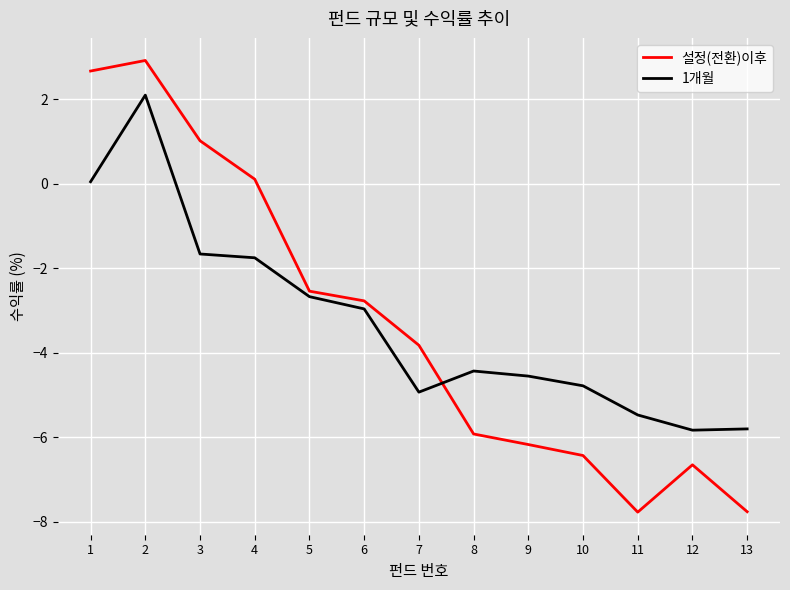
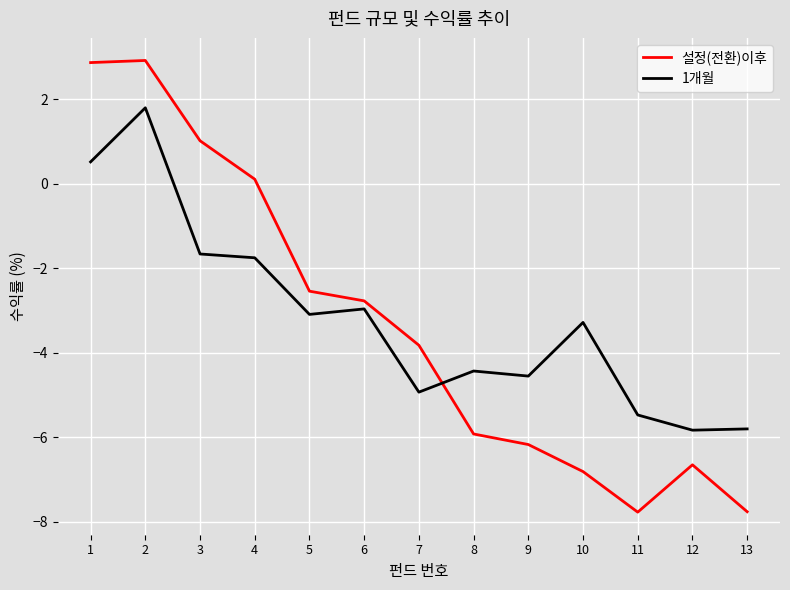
  {
    "설정(전환)이후": {
-     "1": 2.7,
+     "1": 2.9,
      "2": 2.9,
      "3": 1.0,
      "4": 0.1,
      "5": -2.5,
      "6": -2.8,
      "7": -3.8,
      "8": -5.9,
      "9": -6.2,
-     "10": -6.4,
+     "10": -6.8,
      "11": -7.8,
      "12": -6.7,
      "13": -7.8
    },
    "1개월": {
-     "1": 0.1,
-     "2": 2.1,
+     "1": 0.5,
+     "2": 1.8,
      "3": -1.7,
      "4": -1.8,
-     "5": -2.7,
+     "5": -3.1,
      "6": -3.0,
      "7": -4.9,
      "8": -4.4,
      "9": -4.6,
-     "10": -4.8,
+     "10": -3.3,
      "11": -5.5,
      "12": -5.8,
      "13": -5.8
    }
  }
